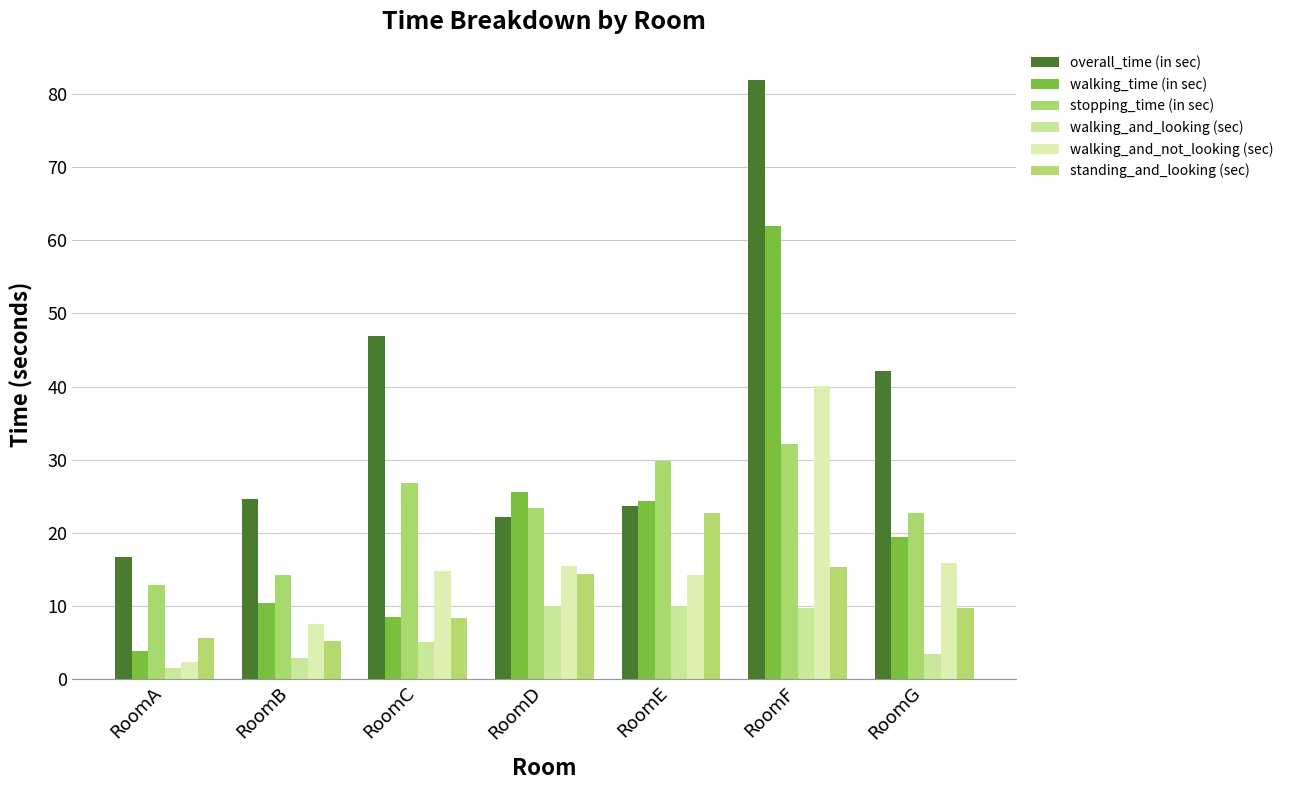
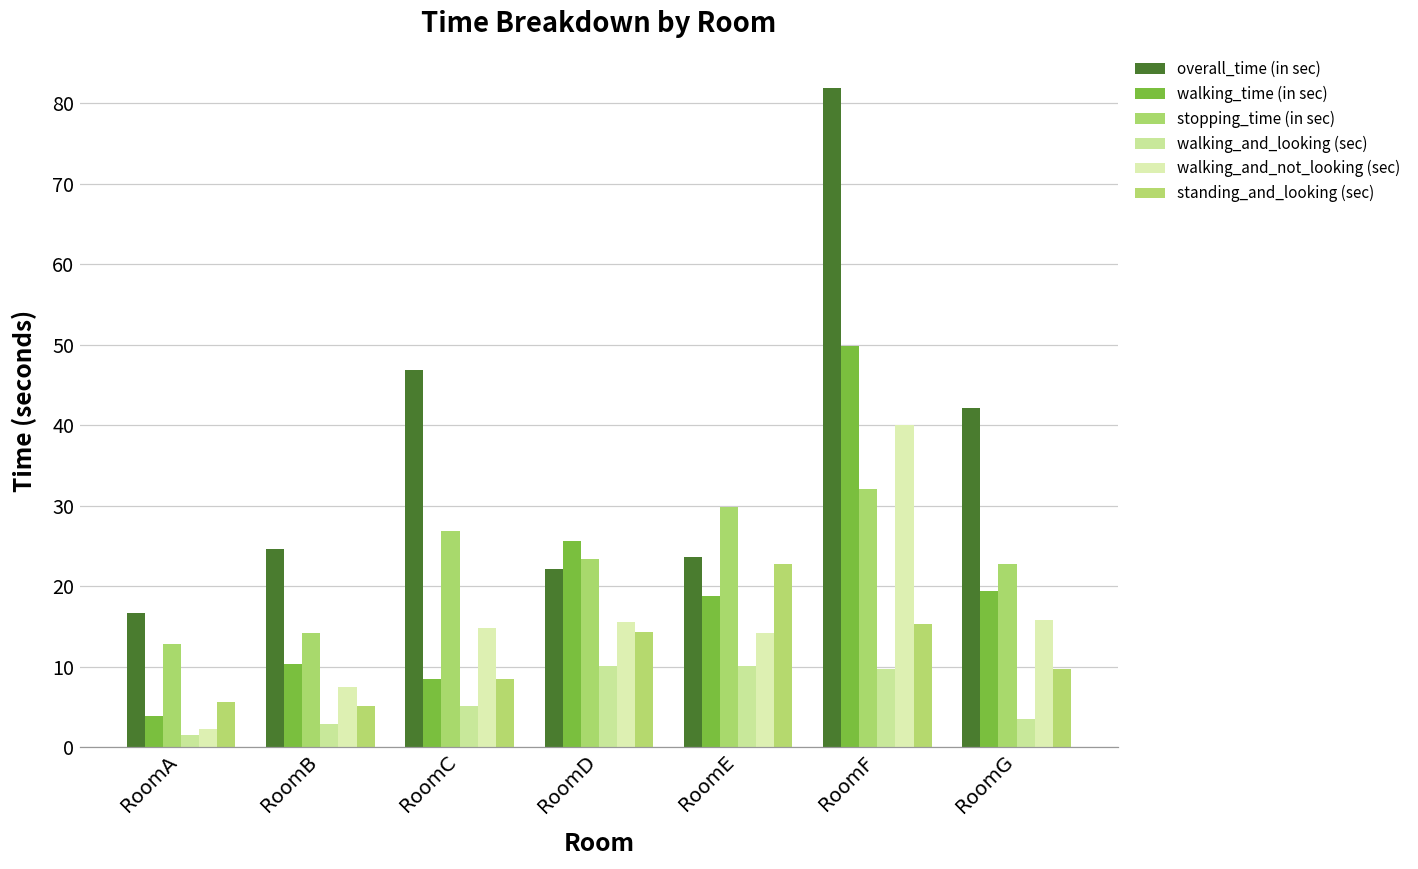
  {
    "overall_time (in sec)": {
      "RoomA": 17,
      "RoomB": 25,
      "RoomC": 47,
      "RoomD": 22,
      "RoomE": 24,
      "RoomF": 82,
      "RoomG": 42
    },
    "walking_time (in sec)": {
      "RoomA": 4,
      "RoomB": 10,
      "RoomC": 9,
      "RoomD": 26,
-     "RoomE": 24,
-     "RoomF": 62,
+     "RoomE": 19,
+     "RoomF": 50,
      "RoomG": 19
    }
  }
